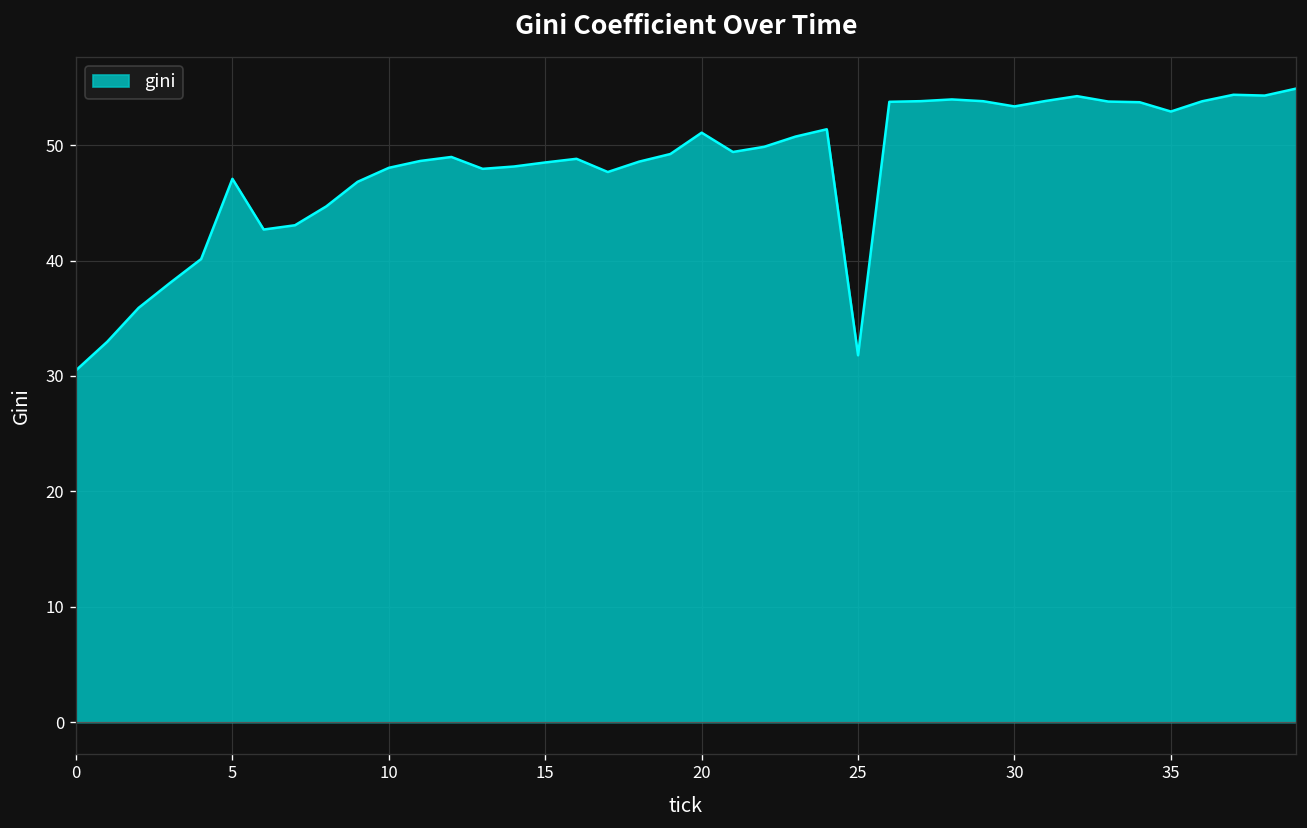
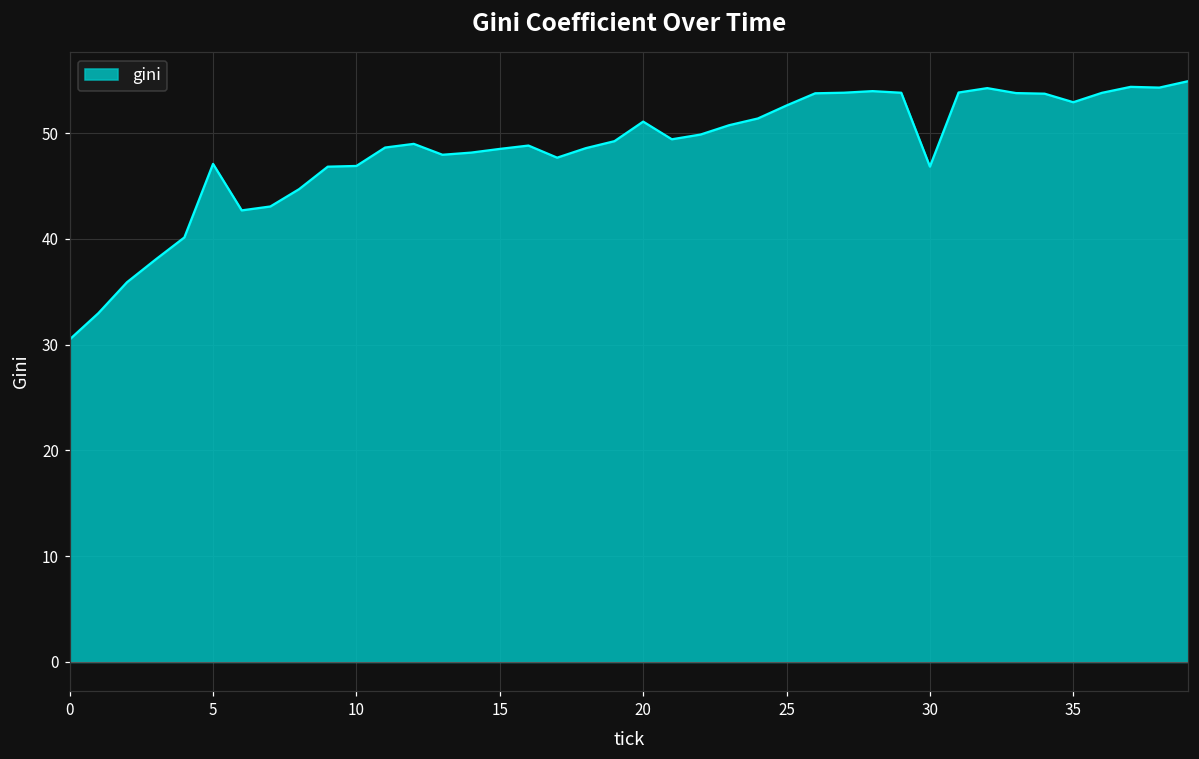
  {
    "0": 30,
    "5": 47,
-   "10": 48,
+   "10": 47,
    "15": 48,
    "20": 51,
-   "25": 32,
-   "30": 53,
+   "25": 53,
+   "30": 47,
    "35": 53
  }
